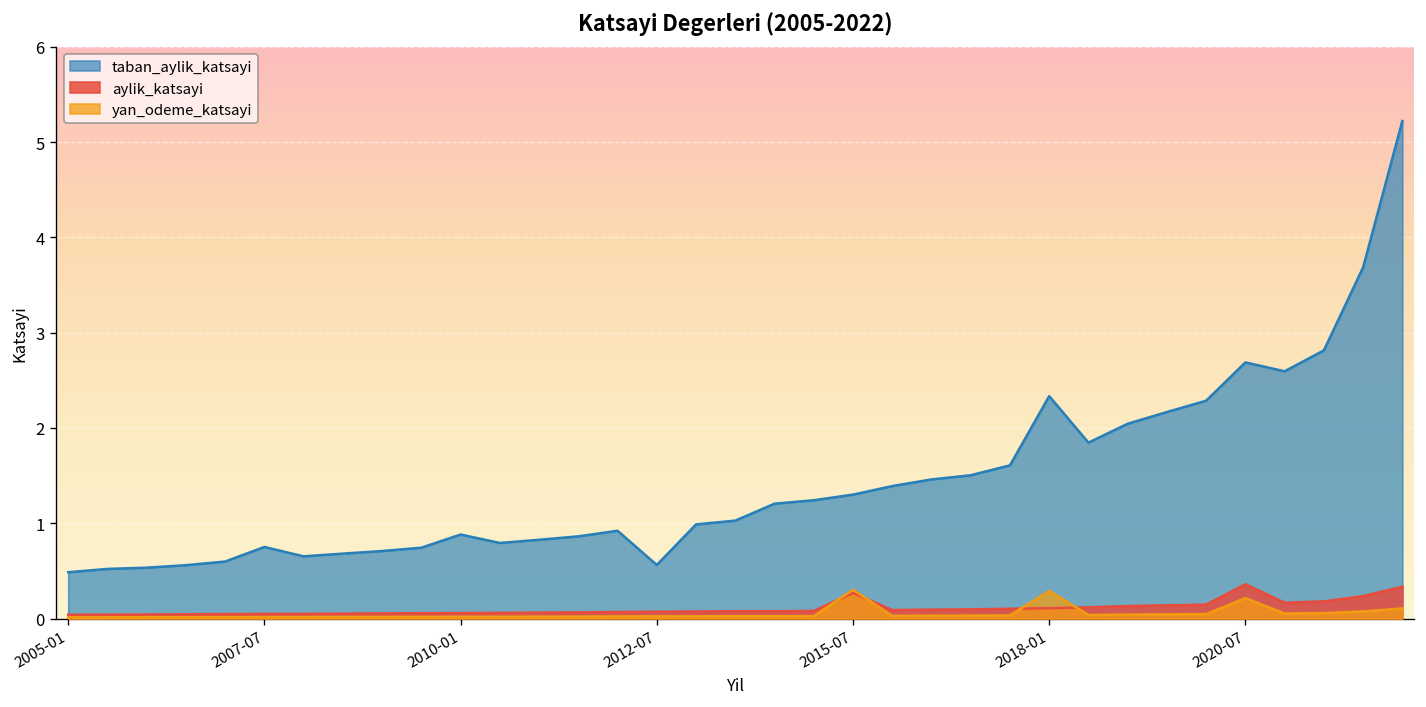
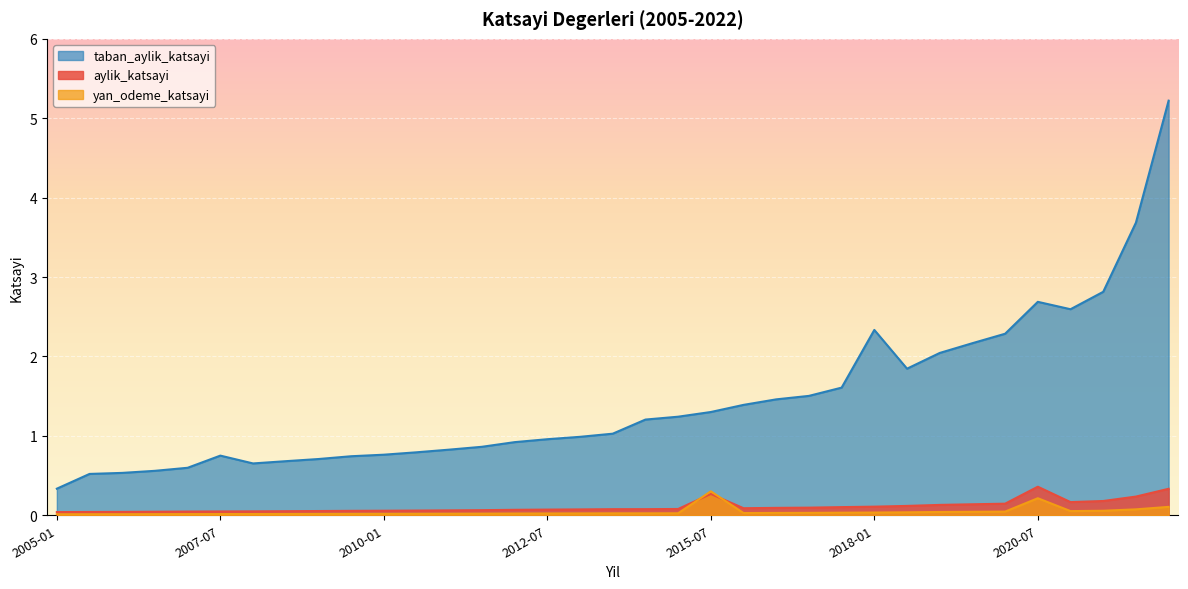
  {
    "taban_aylik_katsayi": {
-     "2005-01": 0.5,
+     "2005-01": 0.3,
      "2007-07": 0.8,
-     "2010-01": 0.9,
-     "2012-07": 0.6,
+     "2010-01": 0.8,
+     "2012-07": 1.0,
      "2015-07": 1.3,
      "2018-01": 2.3,
      "2020-07": 2.7
    },
    "aylik_katsayi": {
      "2007-07": 0.0,
      "2010-01": 0.1,
      "2012-07": 0.1,
      "2015-07": 0.3,
      "2018-01": 0.1,
      "2020-07": 0.4
    },
    "yan_odeme_katsayi": {
      "2007-07": 0.0,
      "2010-01": 0.0,
      "2012-07": 0.0,
      "2015-07": 0.3,
-     "2018-01": 0.3,
+     "2018-01": 0.0,
      "2020-07": 0.2
    }
  }
